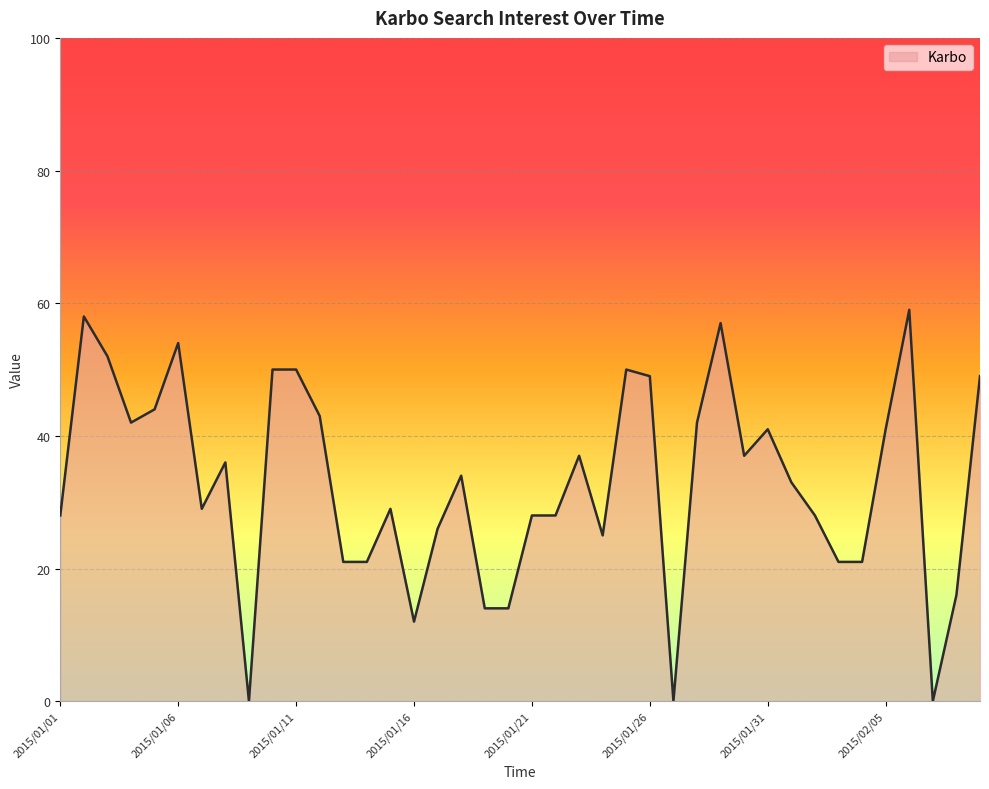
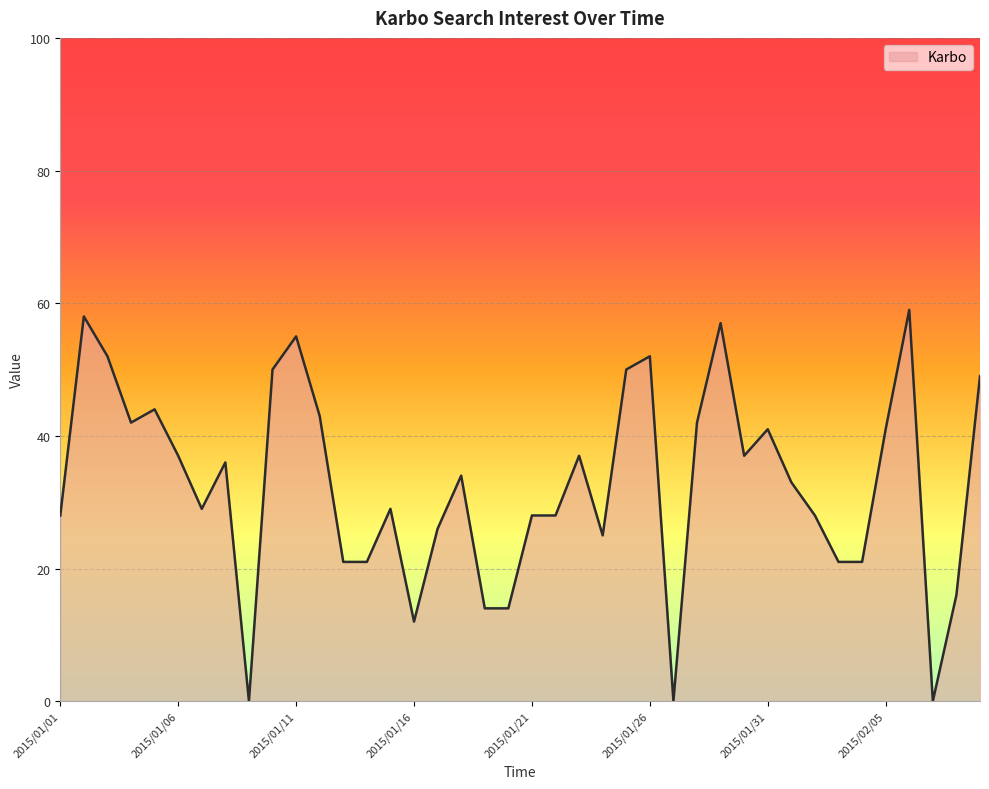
  {
    "2015/01/01": 28,
-   "2015/01/06": 54,
-   "2015/01/11": 50,
+   "2015/01/06": 37,
+   "2015/01/11": 55,
    "2015/01/16": 12,
    "2015/01/21": 28,
-   "2015/01/26": 49,
+   "2015/01/26": 52,
    "2015/01/31": 41,
    "2015/02/05": 41
  }
